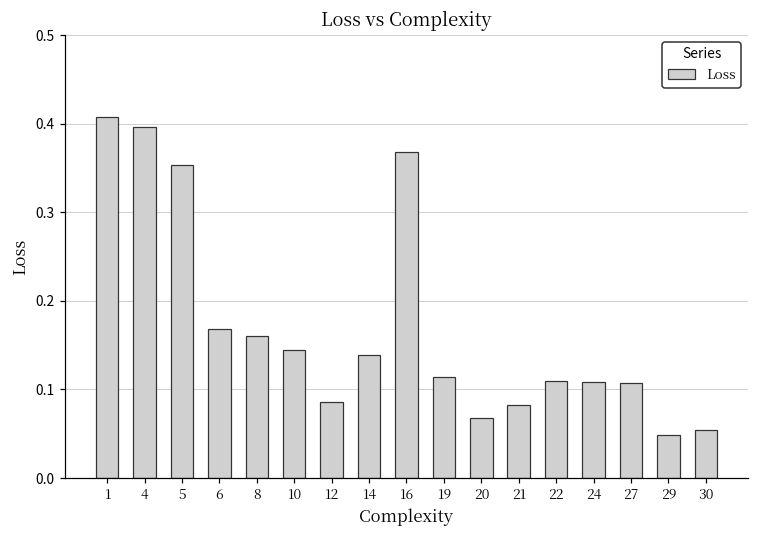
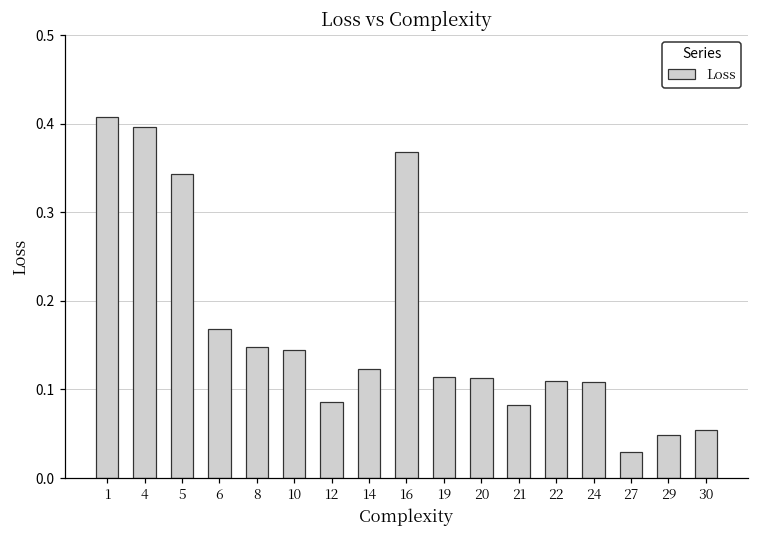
  {
    "1": 0.41,
    "4": 0.40,
-   "5": 0.35,
+   "5": 0.34,
    "6": 0.17,
-   "8": 0.16,
+   "8": 0.15,
    "10": 0.14,
    "12": 0.09,
-   "14": 0.14,
+   "14": 0.12,
    "16": 0.37,
    "19": 0.11,
-   "20": 0.07,
+   "20": 0.11,
    "21": 0.08,
    "22": 0.11,
    "24": 0.11,
-   "27": 0.11,
+   "27": 0.03,
    "29": 0.05,
    "30": 0.05
  }
